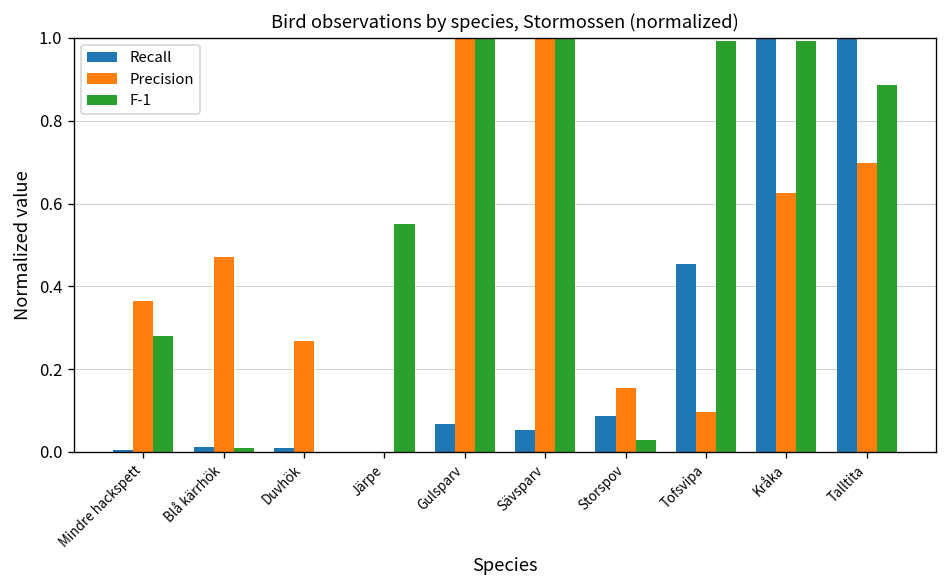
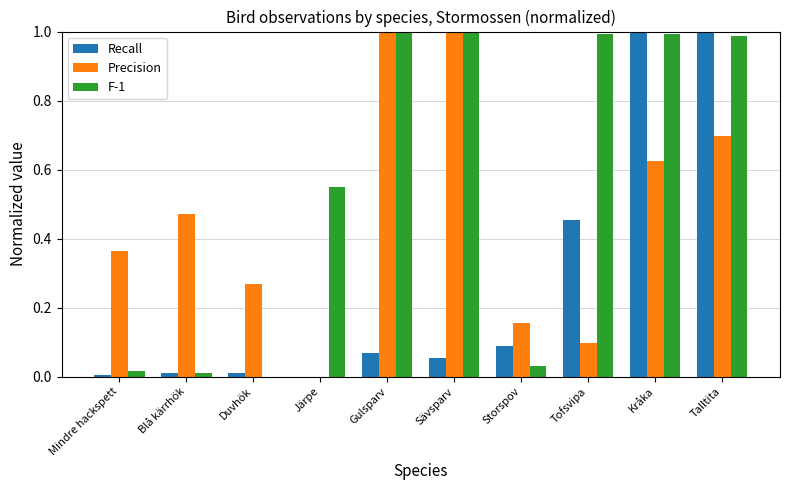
  {
    "Recall": {
      "Blå kärrhök": 0.01,
      "Duvhök": 0.01,
      "Järpe": 0.00,
      "Gulsparv": 0.07,
      "Sävsparv": 0.05,
      "Storspov": 0.09,
      "Tofsvipa": 0.45,
      "Kråka": 1.00,
      "Talltita": 1.00
    },
    "Precision": {
      "Mindre hackspett": 0.36,
      "Blå kärrhök": 0.47,
      "Duvhök": 0.27,
      "Järpe": 0.00,
      "Gulsparv": 1.00,
      "Sävsparv": 1.00,
      "Storspov": 0.15,
      "Tofsvipa": 0.10,
      "Kråka": 0.63,
      "Talltita": 0.70
    },
    "F-1": {
-     "Mindre hackspett": 0.28,
+     "Mindre hackspett": 0.02,
      "Blå kärrhök": 0.01,
      "Duvhök": 0.00,
      "Järpe": 0.55,
      "Gulsparv": 1.00,
      "Sävsparv": 1.00,
      "Storspov": 0.03,
      "Tofsvipa": 0.99,
      "Kråka": 0.99,
-     "Talltita": 0.89
+     "Talltita": 0.99
    }
  }
